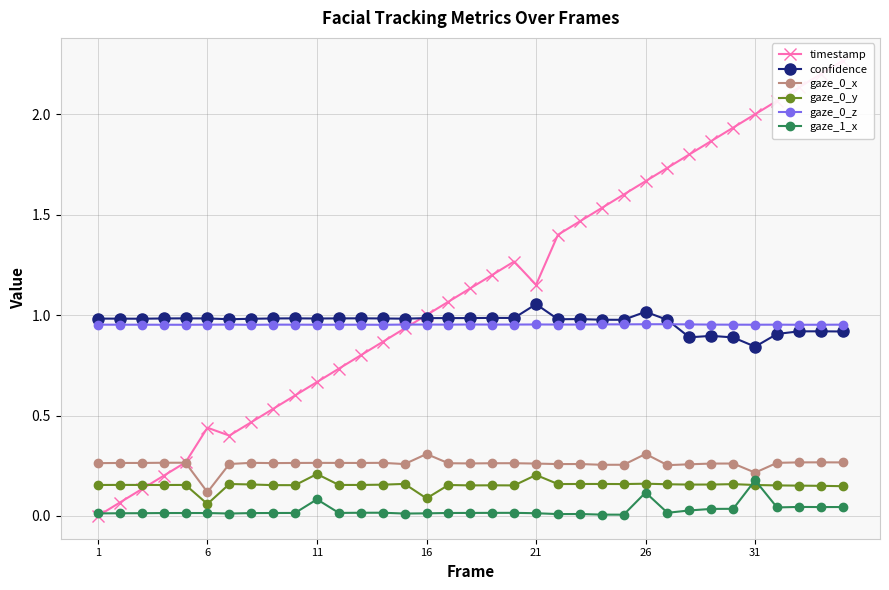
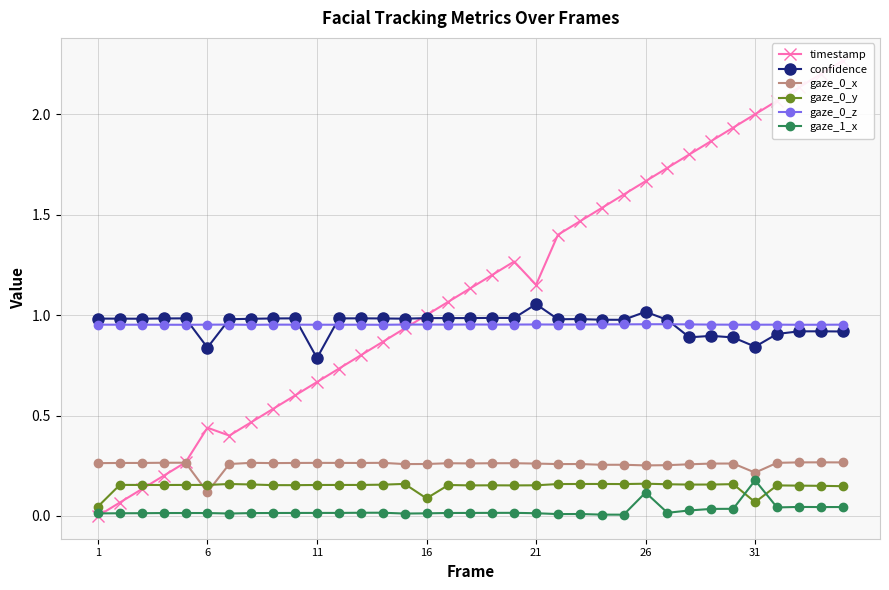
  {
    "timestamp": {
      "1": 0.00,
      "6": 0.44,
      "11": 0.67,
      "16": 1.00,
      "21": 1.15,
      "26": 1.67,
      "31": 2.00
    },
    "confidence": {
      "1": 0.98,
-     "6": 0.98,
-     "11": 0.98,
+     "6": 0.84,
+     "11": 0.79,
      "16": 0.98,
      "21": 1.05,
      "26": 1.02,
      "31": 0.84
    },
    "gaze_0_x": {
      "1": 0.26,
      "6": 0.12,
      "11": 0.26,
-     "16": 0.31,
+     "16": 0.26,
      "21": 0.26,
-     "26": 0.31,
+     "26": 0.25,
      "31": 0.22
    },
    "gaze_0_y": {
-     "1": 0.15,
-     "6": 0.06,
-     "11": 0.21,
+     "1": 0.05,
+     "6": 0.15,
+     "11": 0.15,
      "16": 0.09,
-     "21": 0.20,
+     "21": 0.15,
      "26": 0.16,
-     "31": 0.15
+     "31": 0.07
    },
    "gaze_0_z": {
      "1": 0.95,
      "6": 0.95,
      "11": 0.95,
      "16": 0.95,
      "21": 0.95,
      "26": 0.95,
      "31": 0.95
    },
    "gaze_1_x": {
      "1": 0.01,
      "6": 0.01,
-     "11": 0.08,
+     "11": 0.02,
      "16": 0.01,
      "21": 0.01,
      "26": 0.12,
      "31": 0.18
    }
  }
